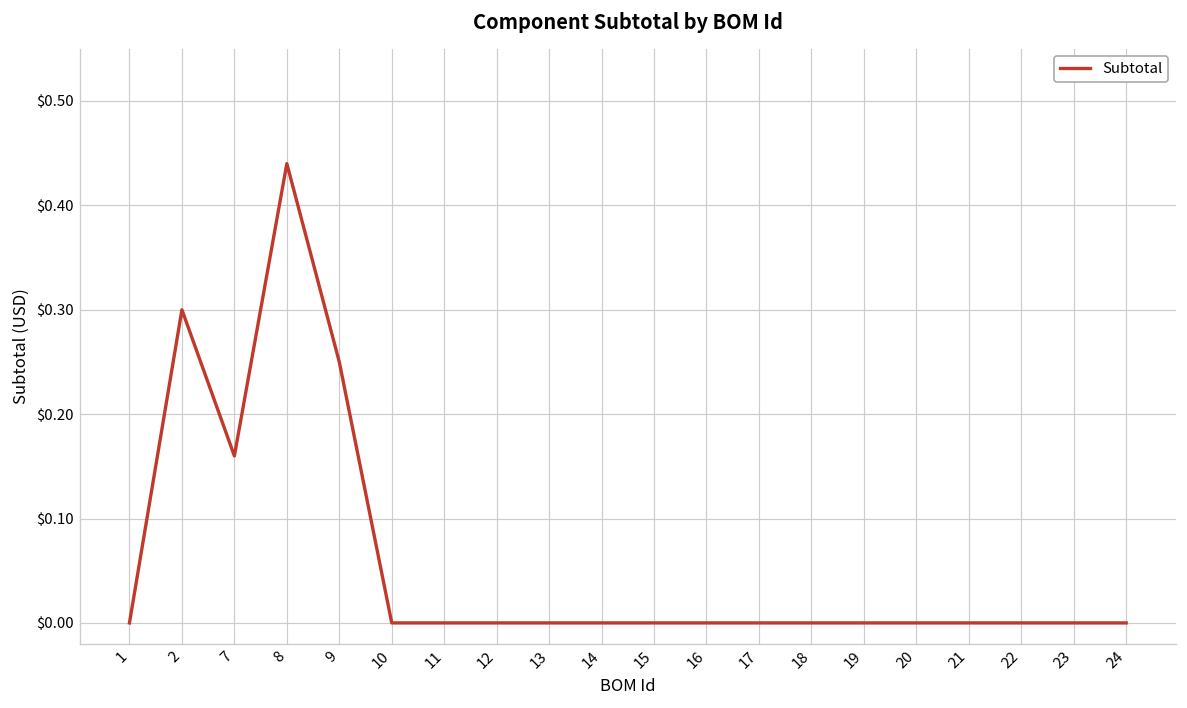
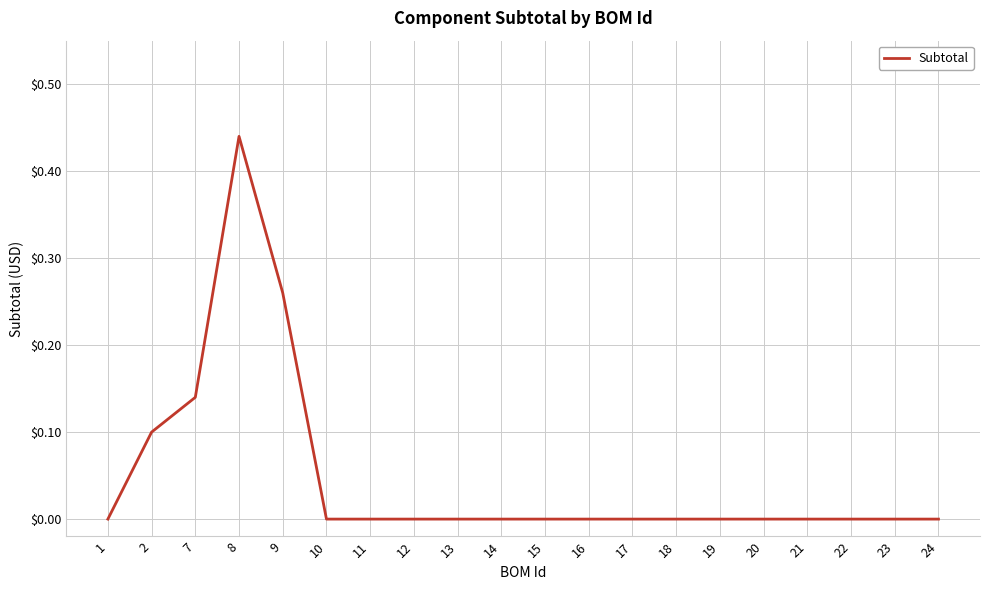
  {
    "1": "$0.00",
-   "2": "$0.3",
-   "7": "$0.16",
+   "2": "$0.1",
+   "7": "$0.14",
    "8": "$0.44",
-   "9": "$0.25",
+   "9": "$0.26",
    "10": "$0.00",
    "11": "$0.00",
    "12": "$0.00",
    "13": "$0.00",
    "14": "$0.00",
    "15": "$0.00",
    "16": "$0.00",
    "17": "$0.00",
    "18": "$0.00",
    "19": "$0.00",
    "20": "$0.00",
    "21": "$0.00",
    "22": "$0.00",
    "23": "$0.00",
    "24": "$0.00"
  }
